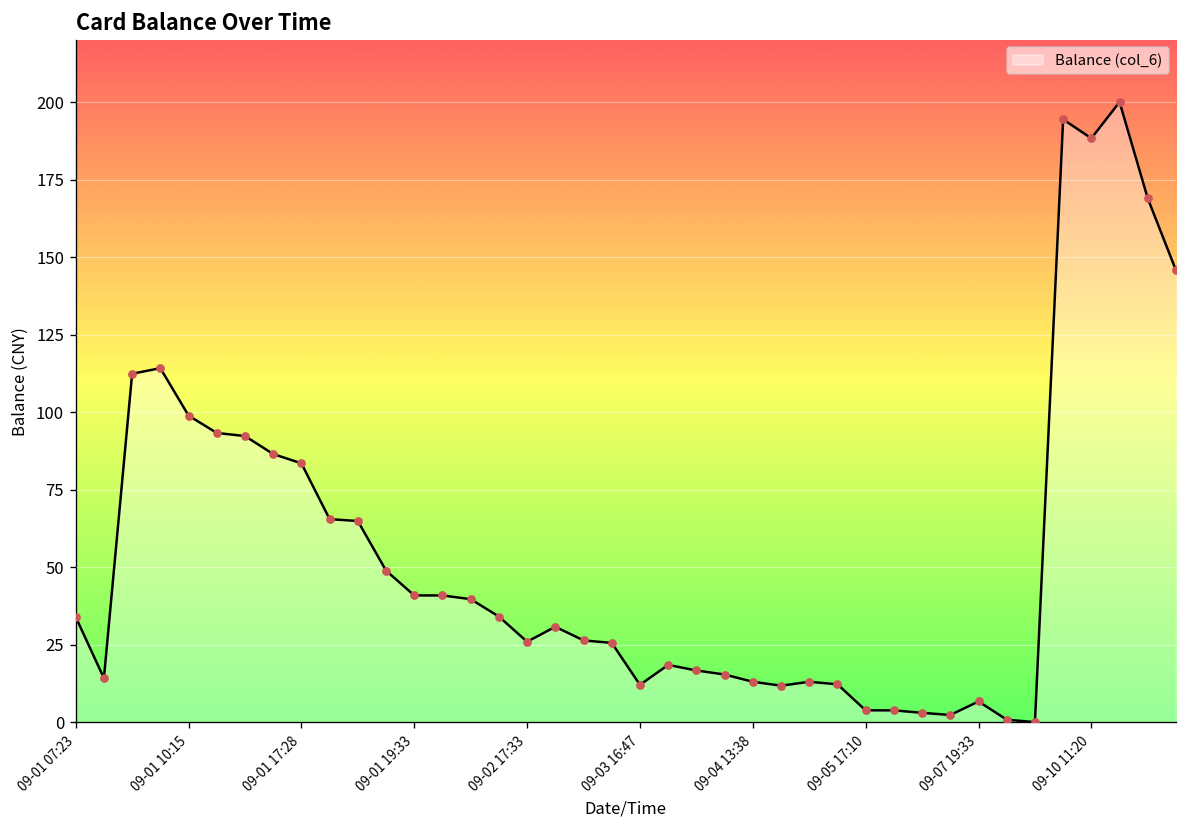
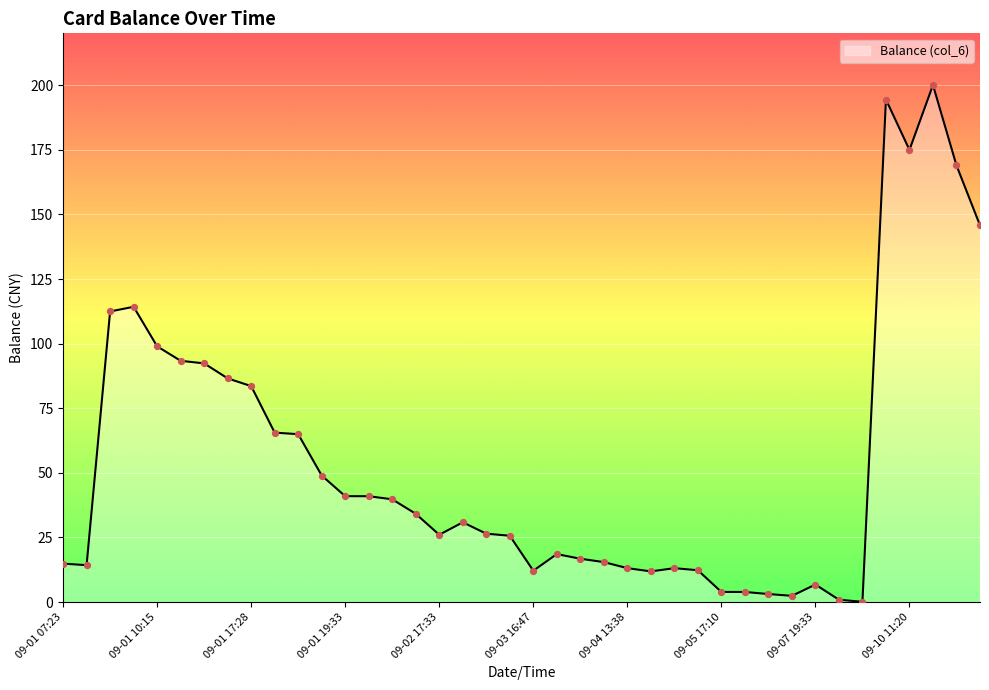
  {
-   "09-01 07:23": 34,
+   "09-01 07:23": 15,
    "09-01 10:15": 99,
    "09-01 17:28": 84,
    "09-01 19:33": 41,
    "09-02 17:33": 26,
    "09-03 16:47": 12,
    "09-05 17:10": 4,
    "09-07 19:33": 7,
-   "09-10 11:20": 188
+   "09-10 11:20": 175
  }
